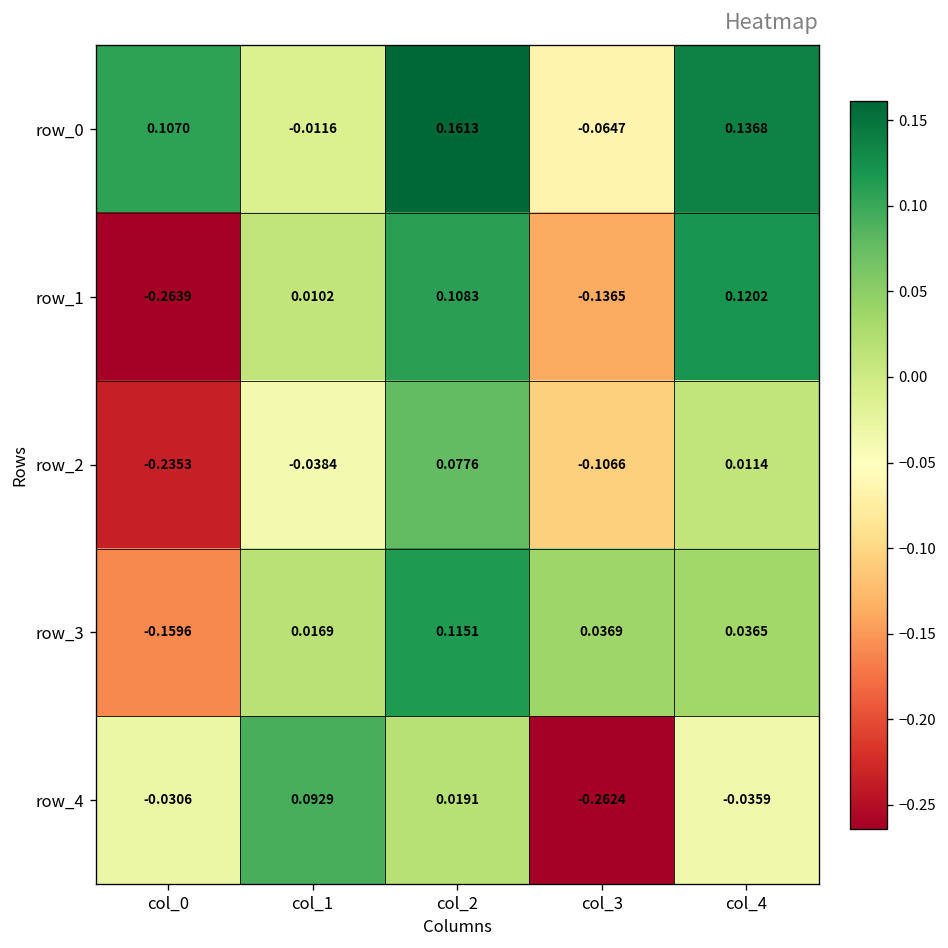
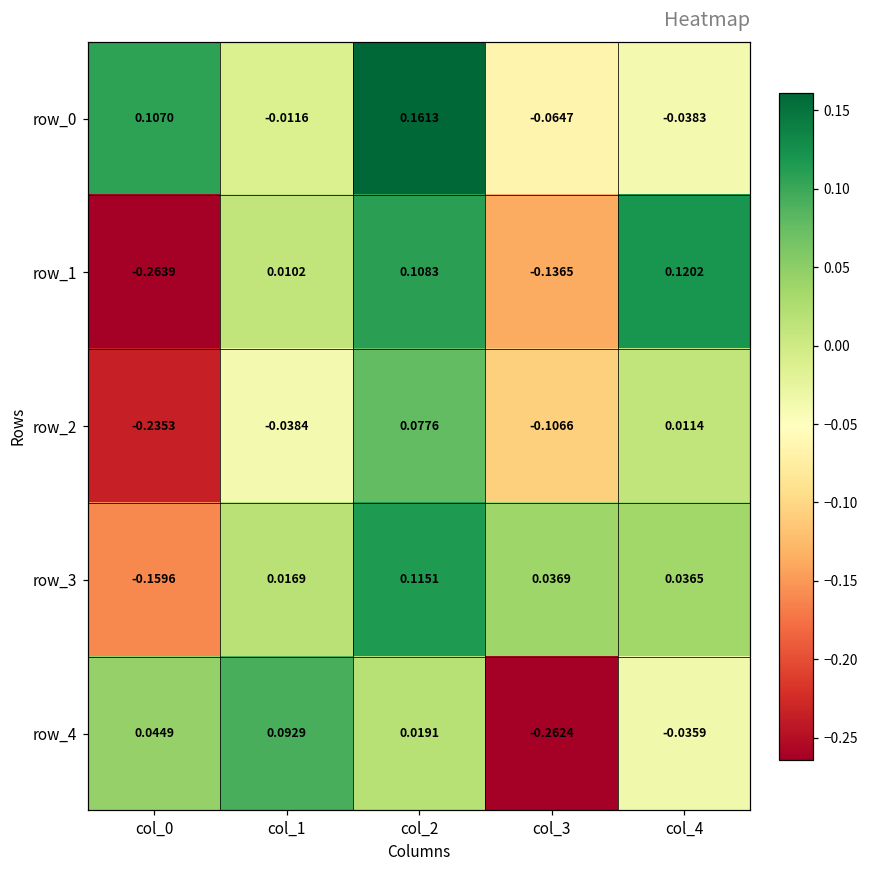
  {
    "row_0": {
      "col_0": 0.1070,
      "col_1": -0.0116,
      "col_2": 0.1613,
      "col_3": -0.0647,
-     "col_4": 0.1368
+     "col_4": -0.0383
    },
    "row_1": {
      "col_0": -0.2639,
      "col_1": 0.0102,
      "col_2": 0.1083,
      "col_3": -0.1365,
      "col_4": 0.1202
    },
    "row_2": {
      "col_0": -0.2353,
      "col_1": -0.0384,
      "col_2": 0.0776,
      "col_3": -0.1066,
      "col_4": 0.0114
    },
    "row_3": {
      "col_0": -0.1596,
      "col_1": 0.0169,
      "col_2": 0.1151,
      "col_3": 0.0369,
      "col_4": 0.0365
    },
    "row_4": {
-     "col_0": -0.0306,
+     "col_0": 0.0449,
      "col_1": 0.0929,
      "col_2": 0.0191,
      "col_3": -0.2624,
      "col_4": -0.0359
    }
  }
